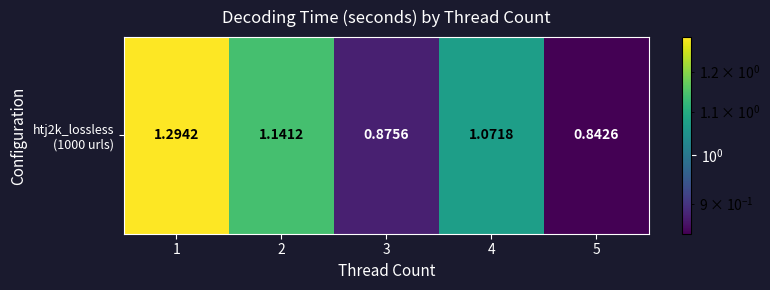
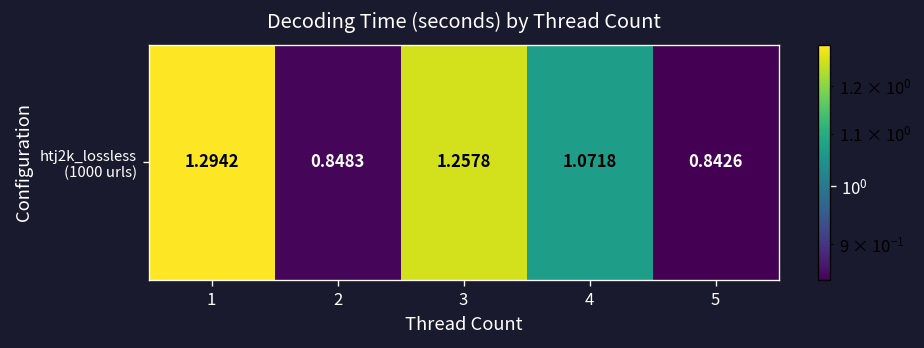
  {
    "htj2k_lossless (1000 urls)": {
      "1": 1.2942,
-     "2": 1.1412,
-     "3": 0.8756,
+     "2": 0.8483,
+     "3": 1.2578,
      "4": 1.0718,
      "5": 0.8426
    }
  }
